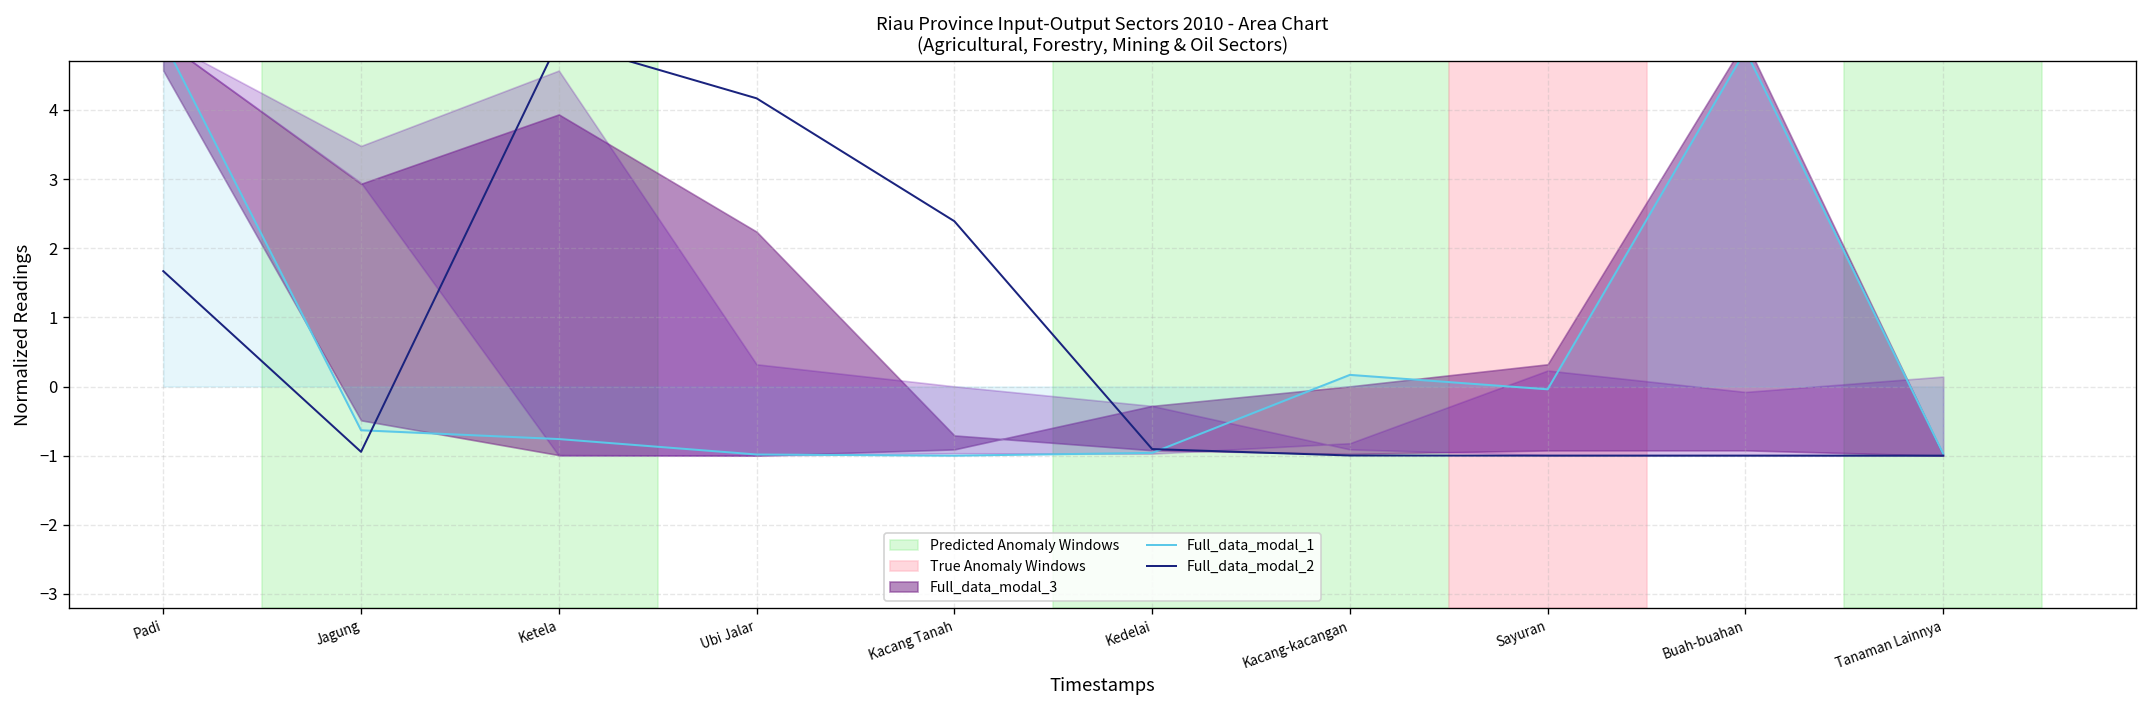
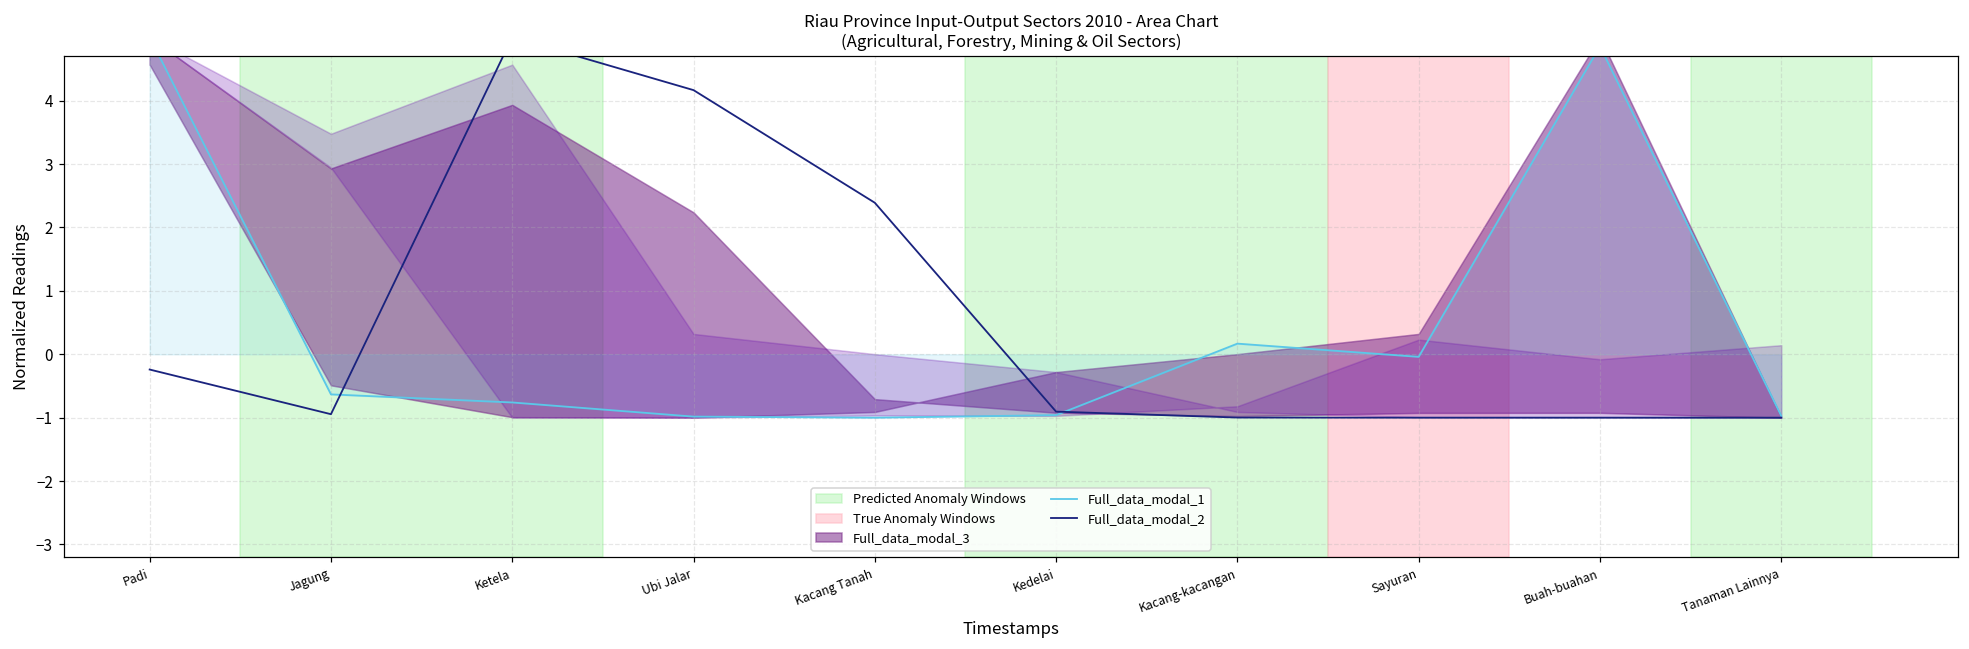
  {
    "Full_data_modal_2": {
-     "Padi": 1.7,
+     "Padi": -0.2,
      "Jagung": -0.9,
      "Ubi Jalar": 4.2,
      "Kacang Tanah": 2.4,
      "Kedelai": -0.9,
      "Kacang-kacangan": -1.0,
      "Buah-buahan": -1.0
    }
  }
